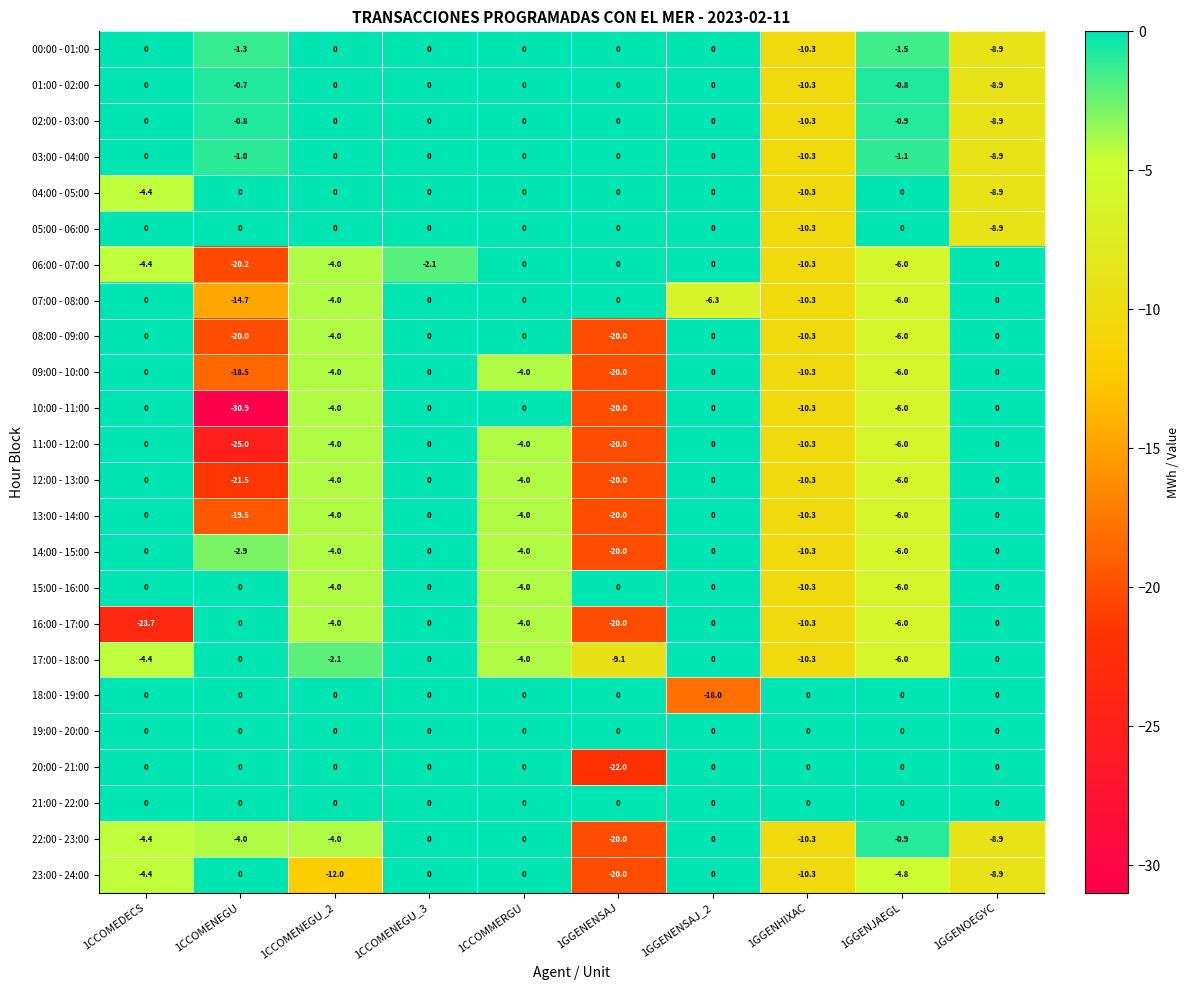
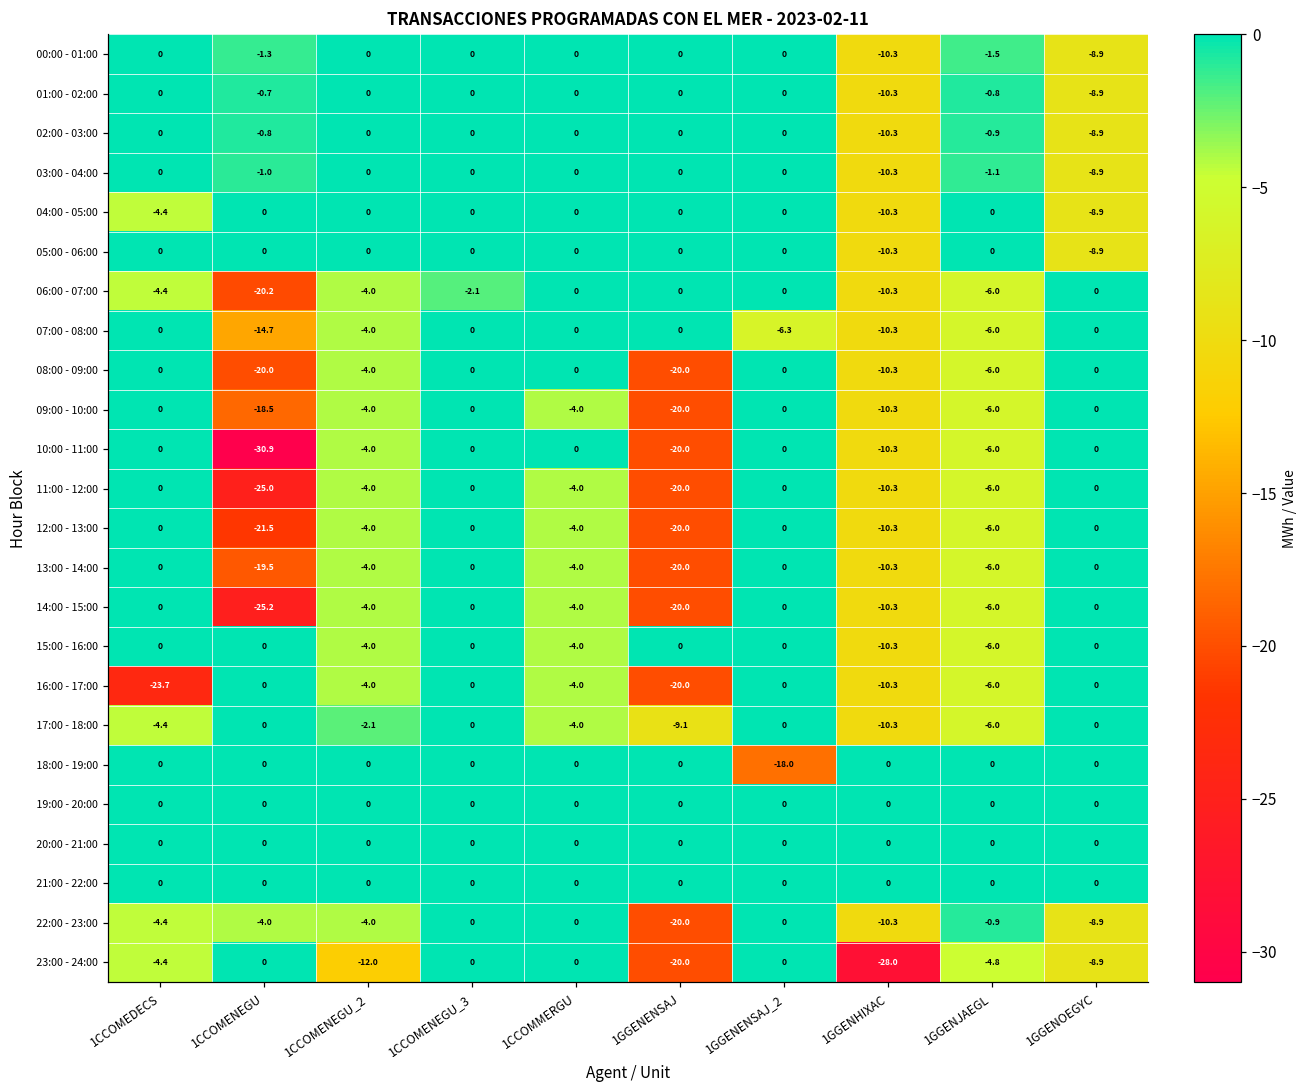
  {
    "14:00 - 15:00": {
      "1CCOMEDECS": 0,
-     "1CCOMENEGU": -2.9,
+     "1CCOMENEGU": -25.2,
      "1CCOMENEGU_2": -4.0,
      "1CCOMENEGU_3": 0,
      "1CCOMMERGU": -4.0,
      "1GGENENSAJ": -20.0,
      "1GGENENSAJ_2": 0,
      "1GGENHIXAC": -10.3,
      "1GGENJAEGL": -6.0,
      "1GGENOEGYC": 0
    },
    "20:00 - 21:00": {
      "1CCOMEDECS": 0,
      "1CCOMENEGU": 0,
      "1CCOMENEGU_2": 0,
      "1CCOMENEGU_3": 0,
      "1CCOMMERGU": 0,
-     "1GGENENSAJ": -22.0,
+     "1GGENENSAJ": 0,
      "1GGENENSAJ_2": 0,
      "1GGENHIXAC": 0,
      "1GGENJAEGL": 0,
      "1GGENOEGYC": 0
    },
    "23:00 - 24:00": {
      "1CCOMEDECS": -4.4,
      "1CCOMENEGU": 0,
      "1CCOMENEGU_2": -12.0,
      "1CCOMENEGU_3": 0,
      "1CCOMMERGU": 0,
      "1GGENENSAJ": -20.0,
      "1GGENENSAJ_2": 0,
-     "1GGENHIXAC": -10.3,
+     "1GGENHIXAC": -28.0,
      "1GGENJAEGL": -4.8,
      "1GGENOEGYC": -8.9
    }
  }
